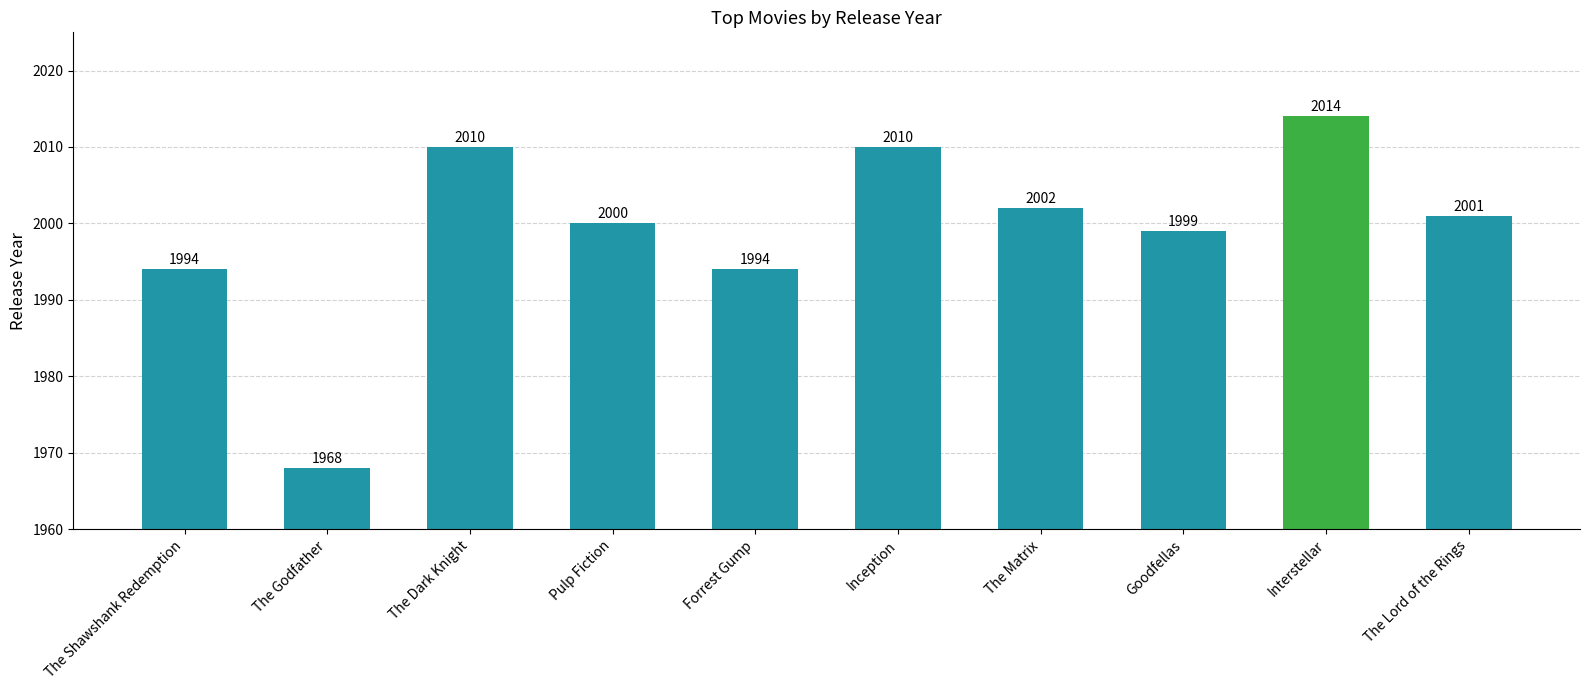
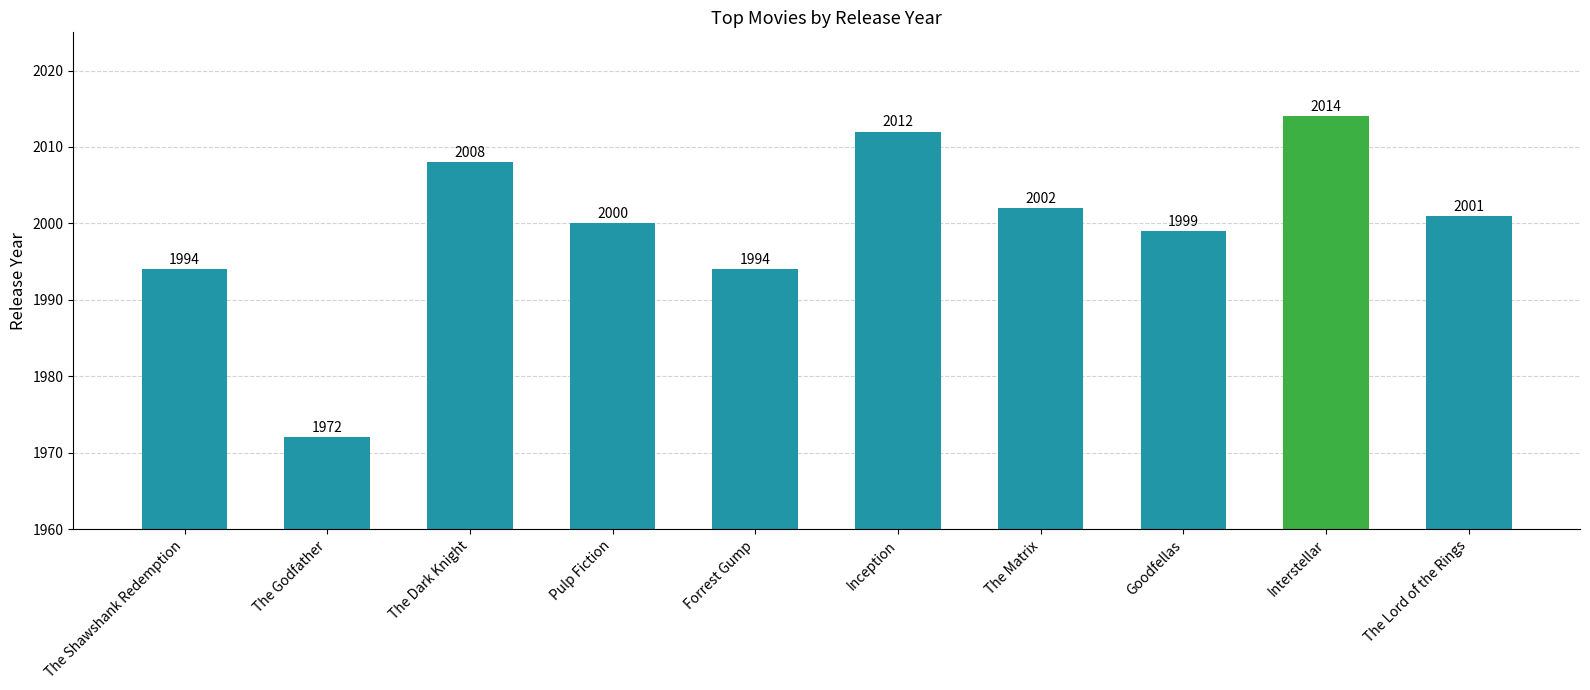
  {
    "The Shawshank Redemption": 1994,
-   "The Godfather": 1968,
-   "The Dark Knight": 2010,
+   "The Godfather": 1972,
+   "The Dark Knight": 2008,
    "Pulp Fiction": 2000,
    "Forrest Gump": 1994,
-   "Inception": 2010,
+   "Inception": 2012,
    "The Matrix": 2002,
    "Goodfellas": 1999,
    "Interstellar": 2014,
    "The Lord of the Rings": 2001
  }
